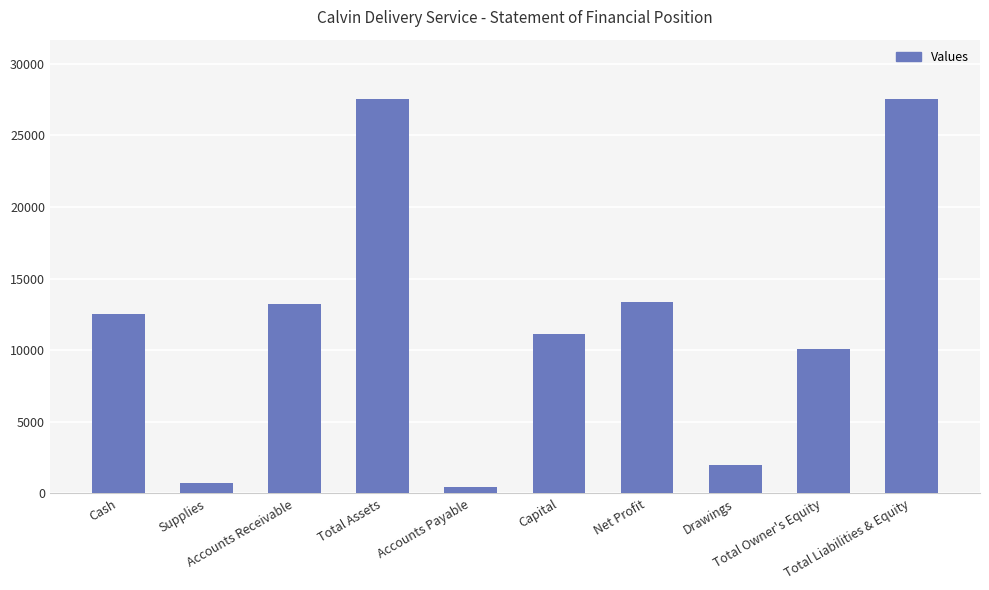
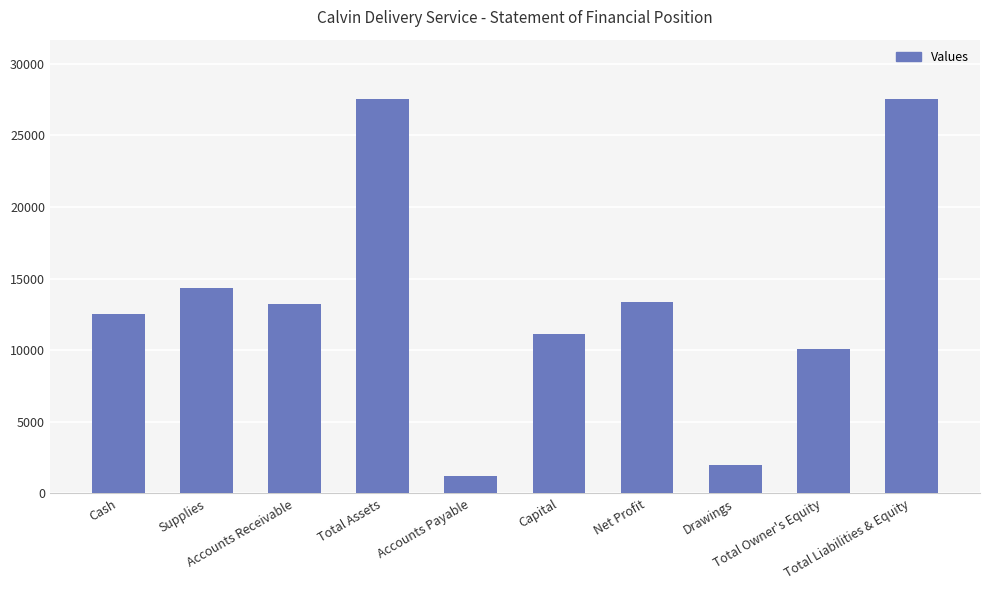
  {
    "Cash": 12500,
-   "Supplies": 700,
+   "Supplies": 14400,
    "Accounts Receivable": 13200,
    "Total Assets": 27600,
-   "Accounts Payable": 500,
+   "Accounts Payable": 1200,
    "Capital": 11100,
    "Net Profit": 13400,
    "Drawings": 2000,
    "Total Owner's Equity": 10100,
    "Total Liabilities & Equity": 27600
  }
